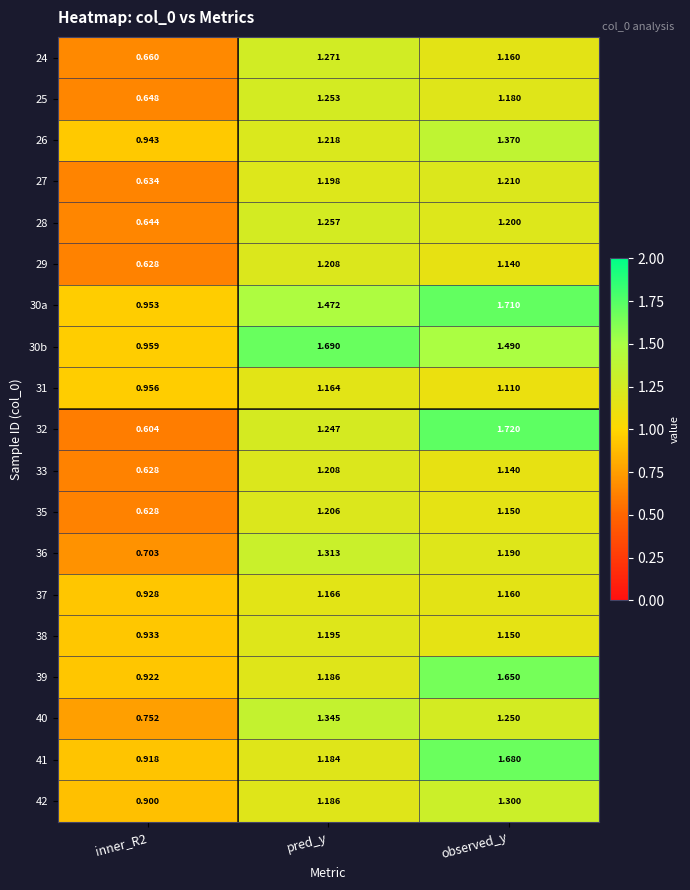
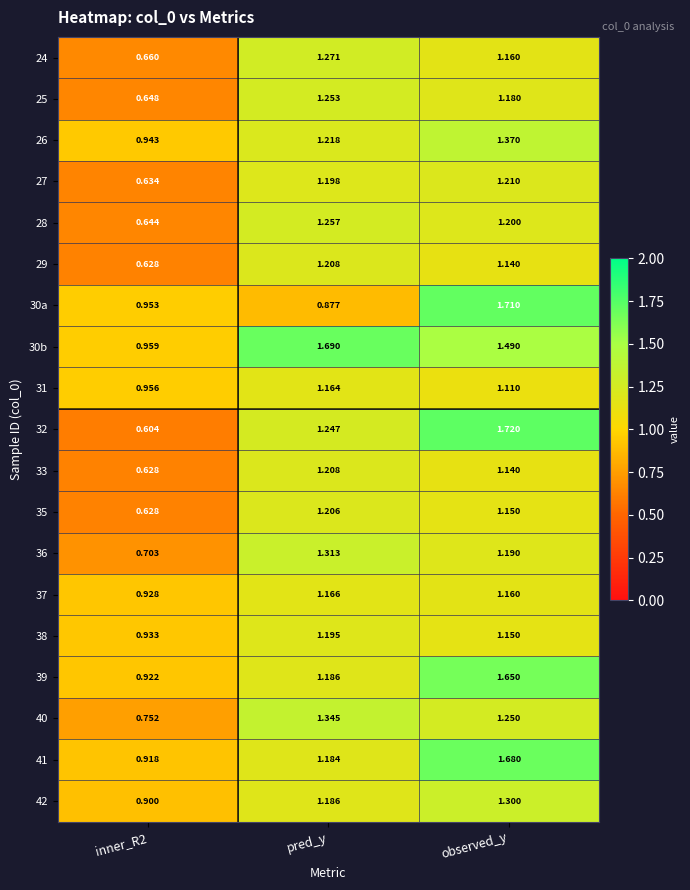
  {
    "24": {
      "inner_R2": 0.660,
      "pred_y": 1.271,
      "observed_y": 1.160
    },
    "25": {
      "inner_R2": 0.648,
      "pred_y": 1.253,
      "observed_y": 1.180
    },
    "26": {
      "inner_R2": 0.943,
      "pred_y": 1.218,
      "observed_y": 1.370
    },
    "27": {
      "inner_R2": 0.634,
      "pred_y": 1.198,
      "observed_y": 1.210
    },
    "28": {
      "inner_R2": 0.644,
      "pred_y": 1.257,
      "observed_y": 1.200
    },
    "29": {
      "inner_R2": 0.628,
      "pred_y": 1.208,
      "observed_y": 1.140
    },
    "30a": {
      "inner_R2": 0.953,
-     "pred_y": 1.472,
+     "pred_y": 0.877,
      "observed_y": 1.710
    },
    "30b": {
      "inner_R2": 0.959,
      "pred_y": 1.690,
      "observed_y": 1.490
    },
    "31": {
      "inner_R2": 0.956,
      "pred_y": 1.164,
      "observed_y": 1.110
    },
    "32": {
      "inner_R2": 0.604,
      "pred_y": 1.247,
      "observed_y": 1.720
    },
    "33": {
      "inner_R2": 0.628,
      "pred_y": 1.208,
      "observed_y": 1.140
    },
    "35": {
      "inner_R2": 0.628,
      "pred_y": 1.206,
      "observed_y": 1.150
    },
    "36": {
      "inner_R2": 0.703,
      "pred_y": 1.313,
      "observed_y": 1.190
    },
    "37": {
      "inner_R2": 0.928,
      "pred_y": 1.166,
      "observed_y": 1.160
    },
    "38": {
      "inner_R2": 0.933,
      "pred_y": 1.195,
      "observed_y": 1.150
    },
    "39": {
      "inner_R2": 0.922,
      "pred_y": 1.186,
      "observed_y": 1.650
    },
    "40": {
      "inner_R2": 0.752,
      "pred_y": 1.345,
      "observed_y": 1.250
    },
    "41": {
      "inner_R2": 0.918,
      "pred_y": 1.184,
      "observed_y": 1.680
    },
    "42": {
      "inner_R2": 0.900,
      "pred_y": 1.186,
      "observed_y": 1.300
    }
  }
